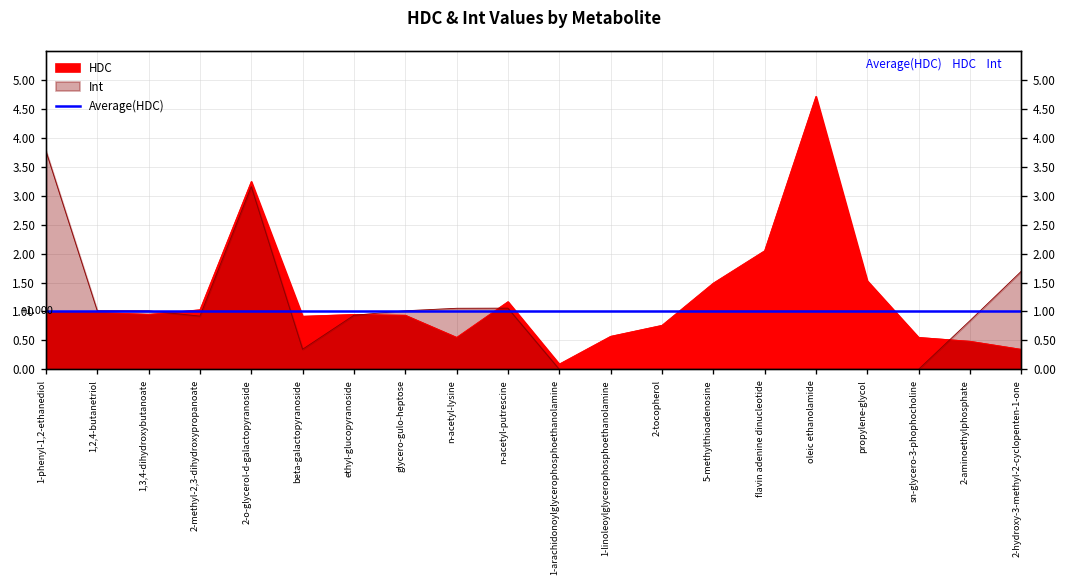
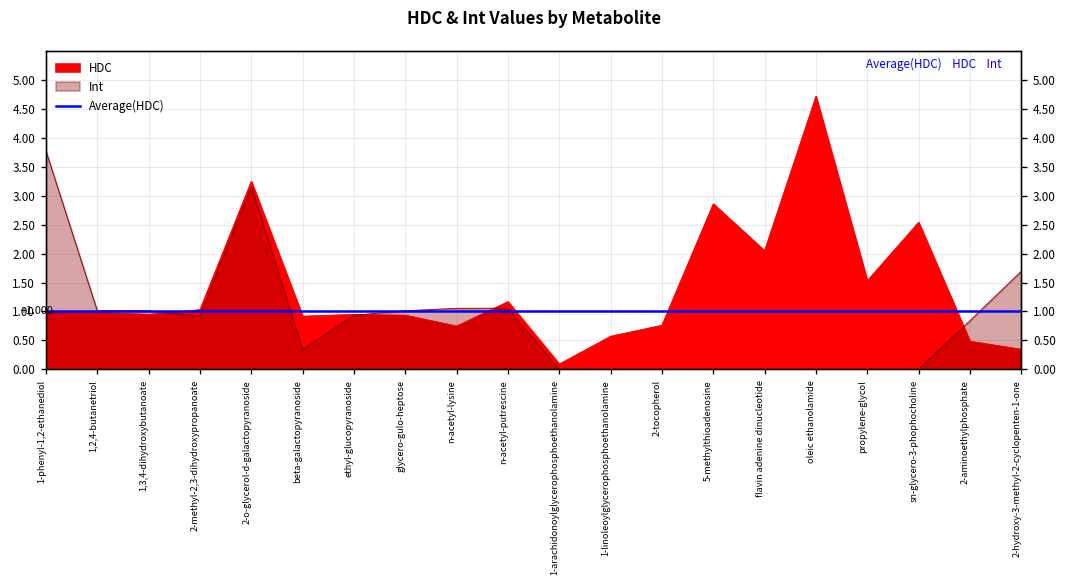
  {
    "HDC": {
      "1,3,4-dihydroxybutanoate": 0.9,
      "2-methyl-2,3-dihydroxypropanoate": 1.0,
      "2-o-glycerol-d-galactopyranoside": 3.2,
      "beta-galactopyranoside": 0.9,
      "glycero-gulo-heptose": 0.9,
-     "n-acetyl-lysine": 0.6,
+     "n-acetyl-lysine": 0.7,
      "n-acetyl-putrescine": 1.2,
      "1-arachidonoylglycerophosphoethanolamine": 0.1,
      "1-linoleoylglycerophosphoethanolamine": 0.6,
      "2-tocopherol": 0.8,
-     "5-methylthioadenosine": 1.5,
+     "5-methylthioadenosine": 2.9,
      "flavin adenine dinucleotide": 2.1,
      "oleic ethanolamide": 4.7,
      "propylene-glycol": 1.5,
-     "sn-glycero-3-phophocholine": 0.6,
+     "sn-glycero-3-phophocholine": 2.5,
      "2-aminoethylphosphate": 0.5,
      "2-hydroxy-3-methyl-2-cyclopenten-1-one": 0.3
    },
    "Int": {
      "1-phenyl-1,2-ethanediol": 3.8,
      "1,3,4-dihydroxybutanoate": 1.0,
      "2-methyl-2,3-dihydroxypropanoate": 0.9,
      "2-o-glycerol-d-galactopyranoside": 3.2,
      "beta-galactopyranoside": 0.3,
      "glycero-gulo-heptose": 1.0,
      "n-acetyl-lysine": 1.1,
      "n-acetyl-putrescine": 1.1,
      "1-arachidonoylglycerophosphoethanolamine": 0.0,
      "1-linoleoylglycerophosphoethanolamine": 0.0,
      "2-tocopherol": 0.0,
      "5-methylthioadenosine": 0.0,
      "flavin adenine dinucleotide": 0.0,
      "oleic ethanolamide": 0.0,
      "propylene-glycol": 0.0,
      "sn-glycero-3-phophocholine": 0.0,
      "2-aminoethylphosphate": 0.8,
      "2-hydroxy-3-methyl-2-cyclopenten-1-one": 1.7
    }
  }
